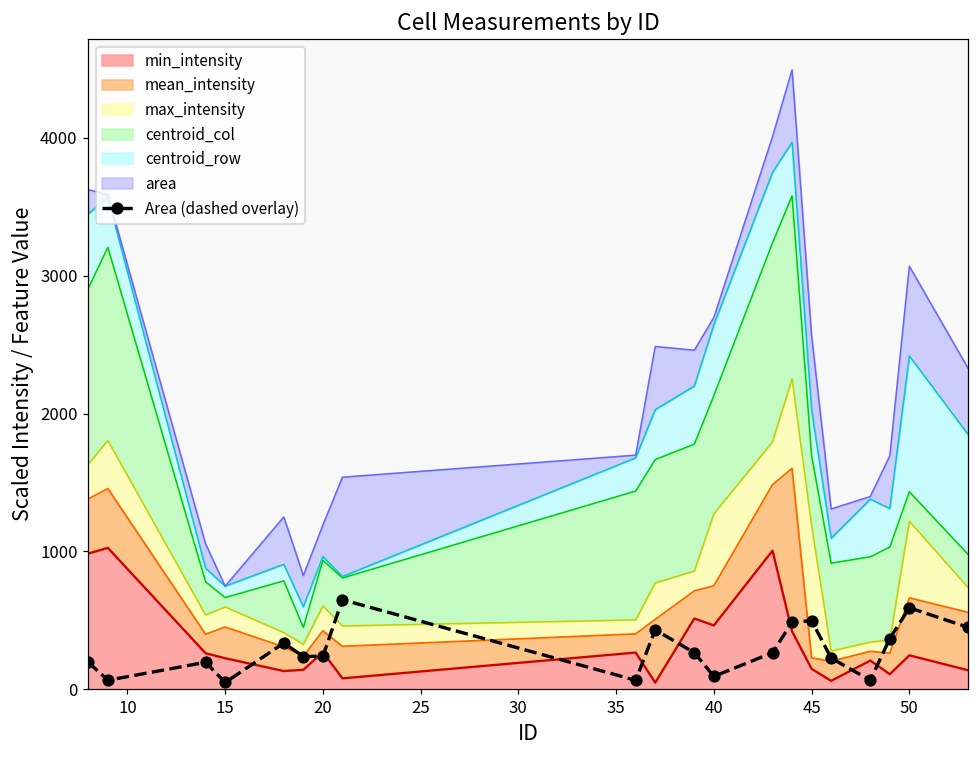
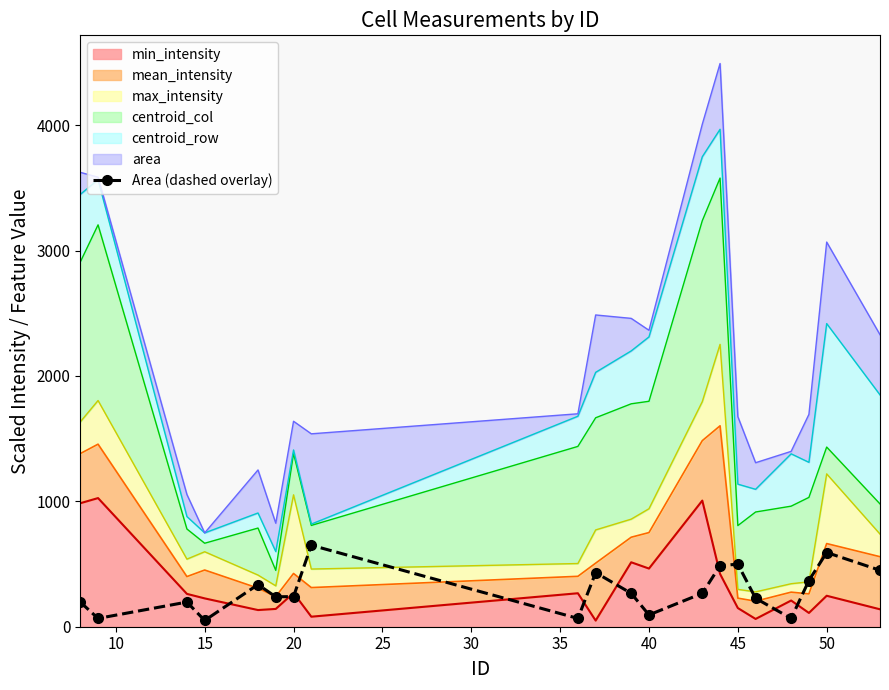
  {
    "max_intensity": {
      "15": 600,
-     "20": 610,
-     "40": 1270,
-     "45": 1190,
+     "20": 1050,
+     "40": 940,
+     "45": 300,
      "50": 1220
    },
    "centroid_col": {
      "15": 670,
      "20": 330,
      "40": 860,
      "45": 510,
      "50": 1430
    },
    "centroid_row": {
      "20": 30,
      "40": 510,
      "45": 330,
      "50": 2420
    },
    "area": {
      "20": 230,
      "40": 50,
      "45": 540,
      "50": 3070
    },
    "Area (dashed overlay)": {
      "15": 50,
      "20": 240,
      "40": 90,
      "45": 500,
      "50": 590
    }
  }
